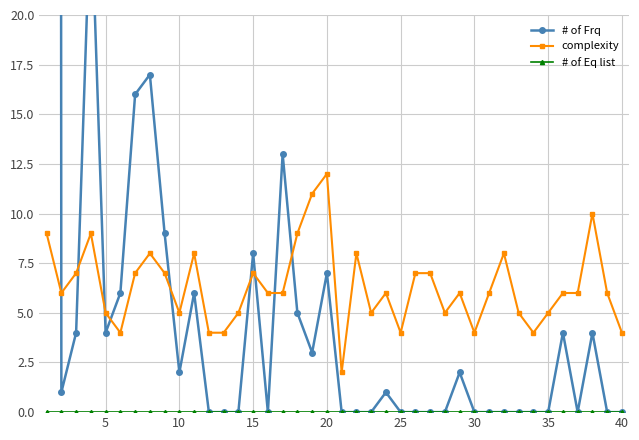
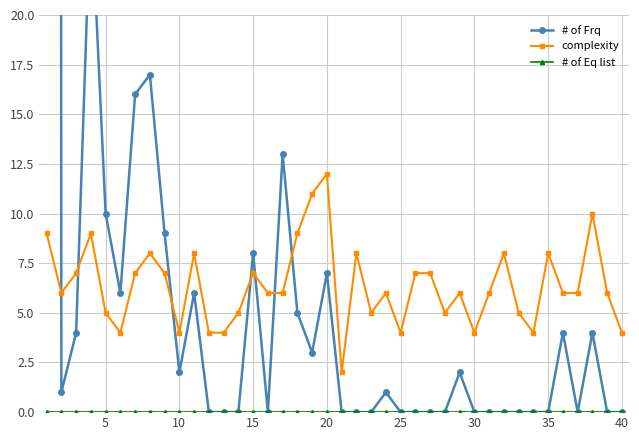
  {
    "# of Frq": {
-     "5": 4,
+     "5": 10,
      "10": 2,
      "15": 8,
      "20": 7
    },
    "complexity": {
      "5": 5,
-     "10": 5,
+     "10": 4,
      "15": 7,
      "20": 12,
      "25": 4,
      "30": 4,
-     "35": 5,
+     "35": 8,
      "40": 4
    },
    "# of Eq list": {
      "5": 0,
      "10": 0,
      "15": 0,
      "20": 0
    }
  }
